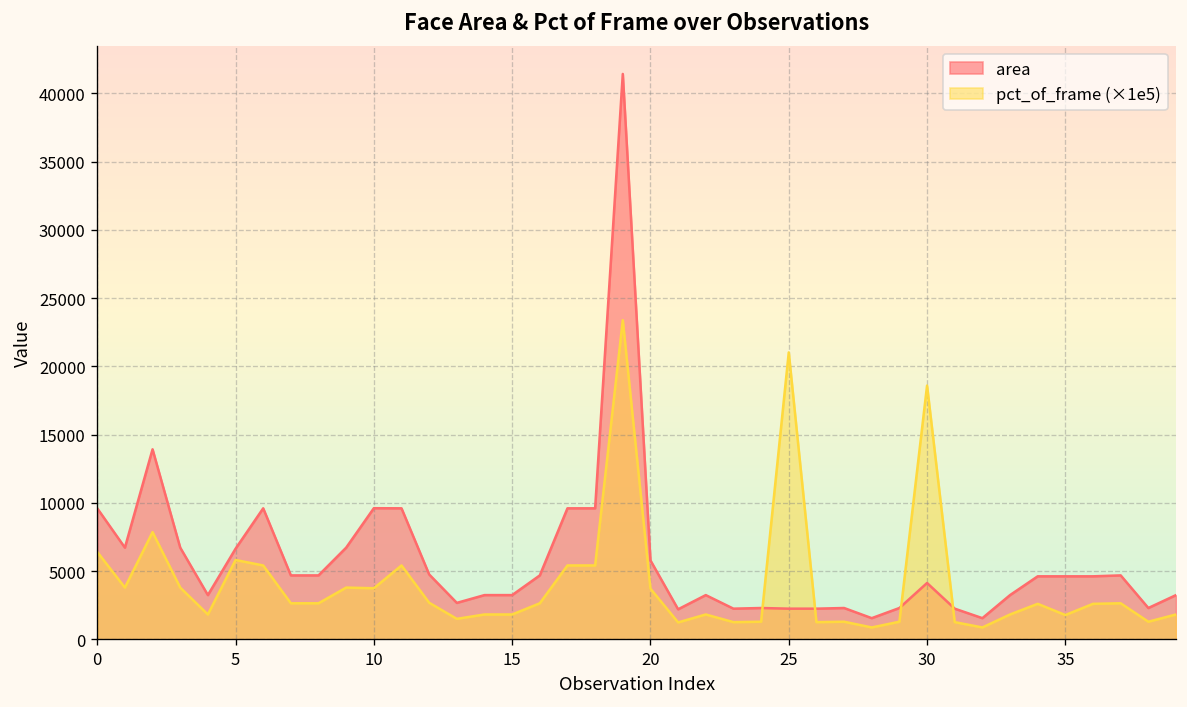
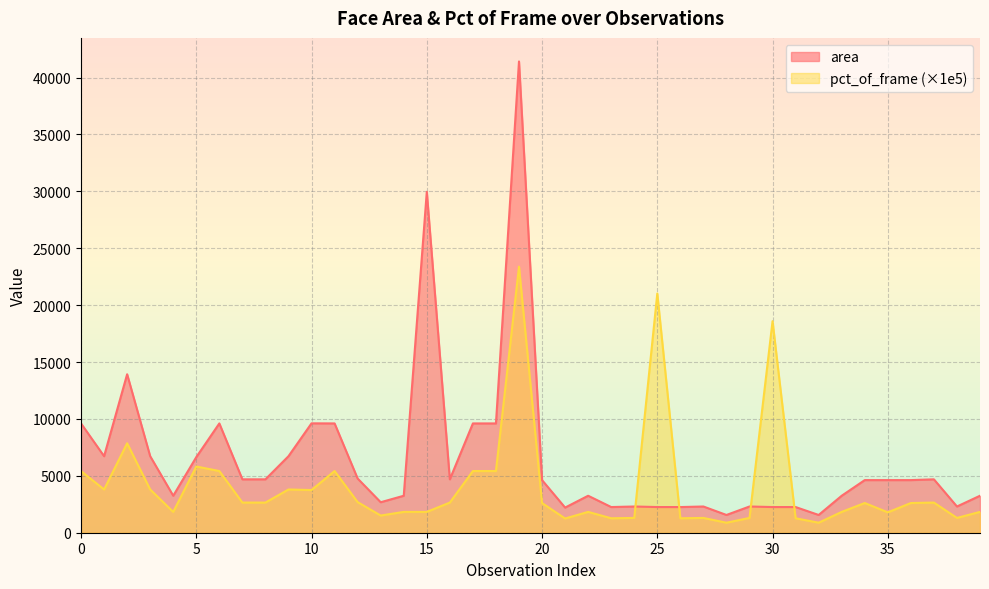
  {
    "area": {
      "0": 9600,
      "5": 6600,
      "10": 9600,
-     "15": 3200,
-     "20": 5800,
+     "15": 30000,
+     "20": 4600,
      "25": 2300,
-     "30": 4100,
+     "30": 2300,
      "35": 4600
    },
    "pct_of_frame (×1e5)": {
-     "0": 6400,
+     "0": 5400,
      "5": 5800,
      "10": 3800,
      "15": 1800,
-     "20": 3700,
+     "20": 2600,
      "25": 21000,
      "30": 18600,
      "35": 1800
    }
  }
